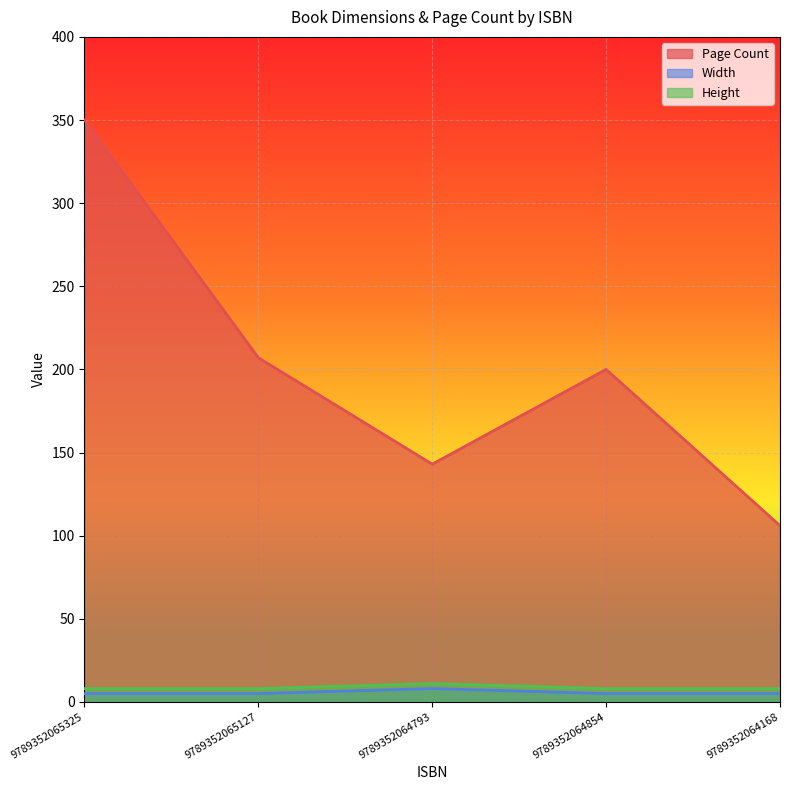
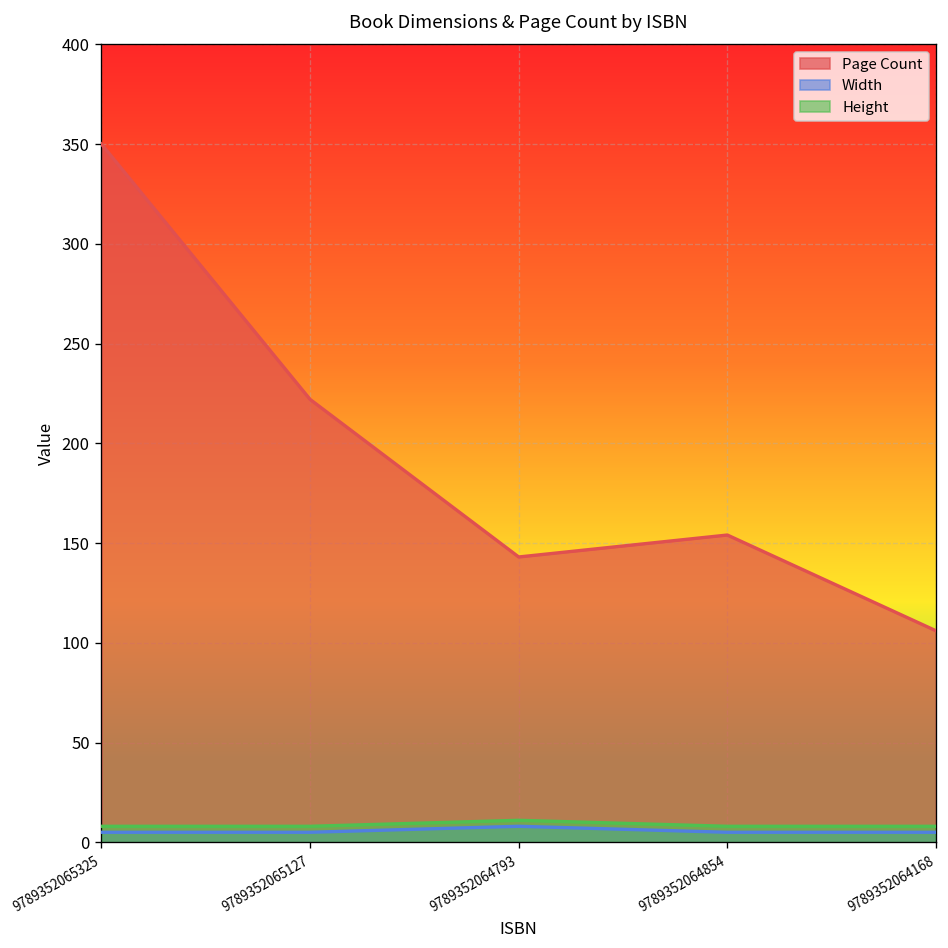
  {
    "Page Count": {
      "9789352065325": 350,
-     "9789352065127": 207,
+     "9789352065127": 222,
      "9789352064793": 143,
-     "9789352064854": 200,
+     "9789352064854": 154,
      "9789352064168": 106
    },
    "Width": {
      "9789352065325": 5,
      "9789352065127": 5,
      "9789352064793": 8,
      "9789352064854": 5,
      "9789352064168": 5
    },
    "Height": {
      "9789352065325": 8,
      "9789352065127": 8,
      "9789352064793": 11,
      "9789352064854": 8,
      "9789352064168": 8
    }
  }
